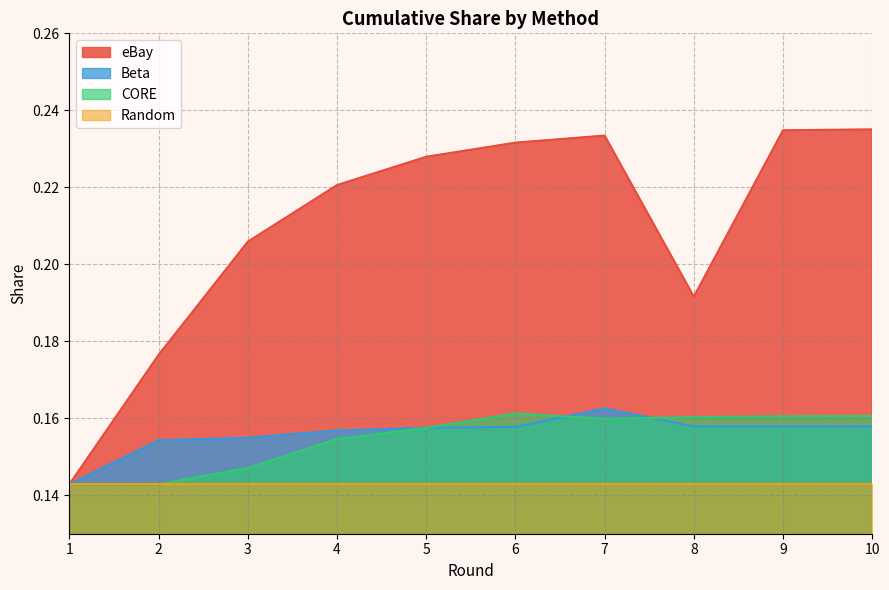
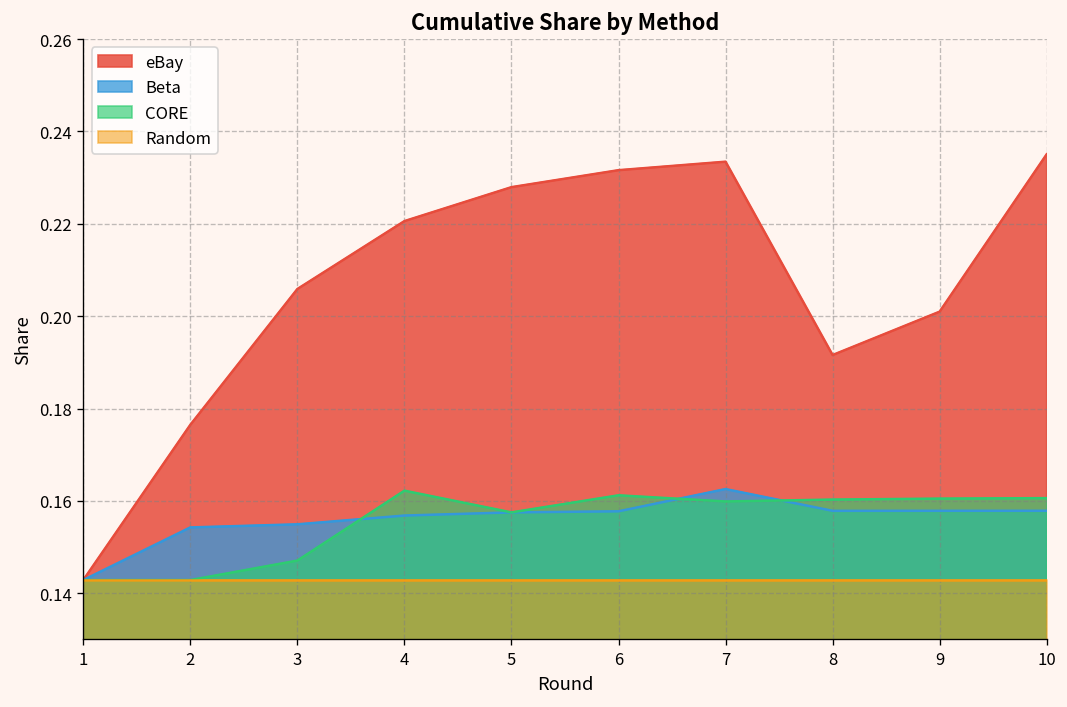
  {
    "eBay": {
      "2": 0.176,
      "3": 0.206,
      "4": 0.221,
      "5": 0.228,
      "6": 0.232,
      "7": 0.233,
      "8": 0.192,
-     "9": 0.235,
+     "9": 0.201,
      "10": 0.235
    },
    "Beta": {
      "2": 0.154,
      "3": 0.155,
      "4": 0.157,
      "6": 0.158,
      "7": 0.163,
      "8": 0.158,
      "9": 0.158,
      "10": 0.158
    },
    "CORE": {
      "3": 0.147,
-     "4": 0.155,
+     "4": 0.162,
      "6": 0.161,
      "7": 0.160,
      "8": 0.160,
      "9": 0.160,
      "10": 0.161
    },
    "Random": {
      "3": 0.143,
      "4": 0.143,
      "5": 0.143,
      "6": 0.143,
      "7": 0.143,
      "8": 0.143,
      "9": 0.143,
      "10": 0.143
    }
  }
